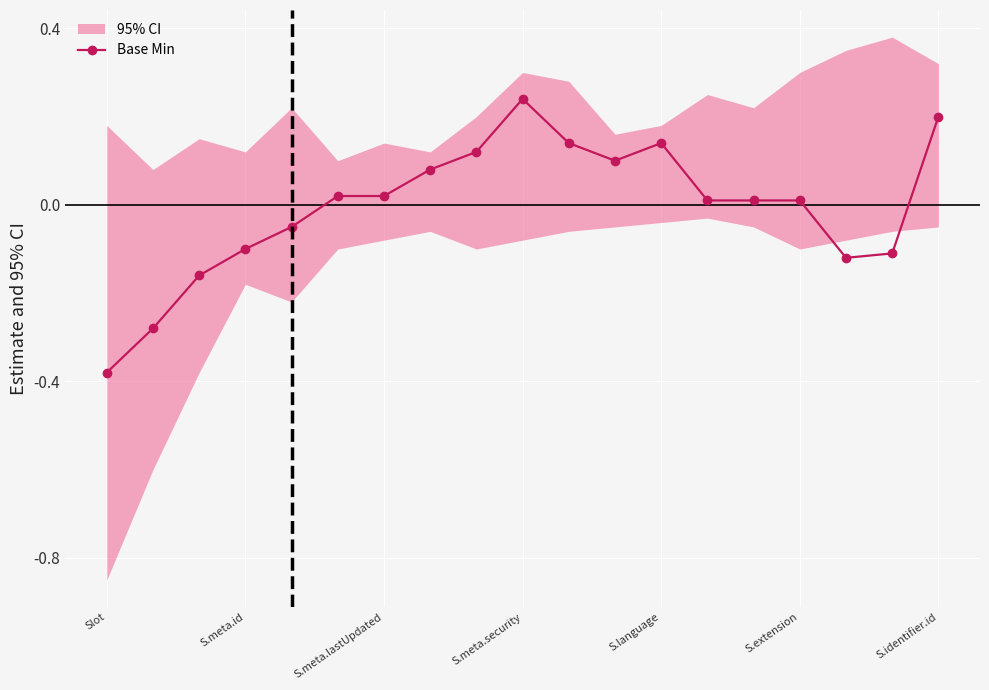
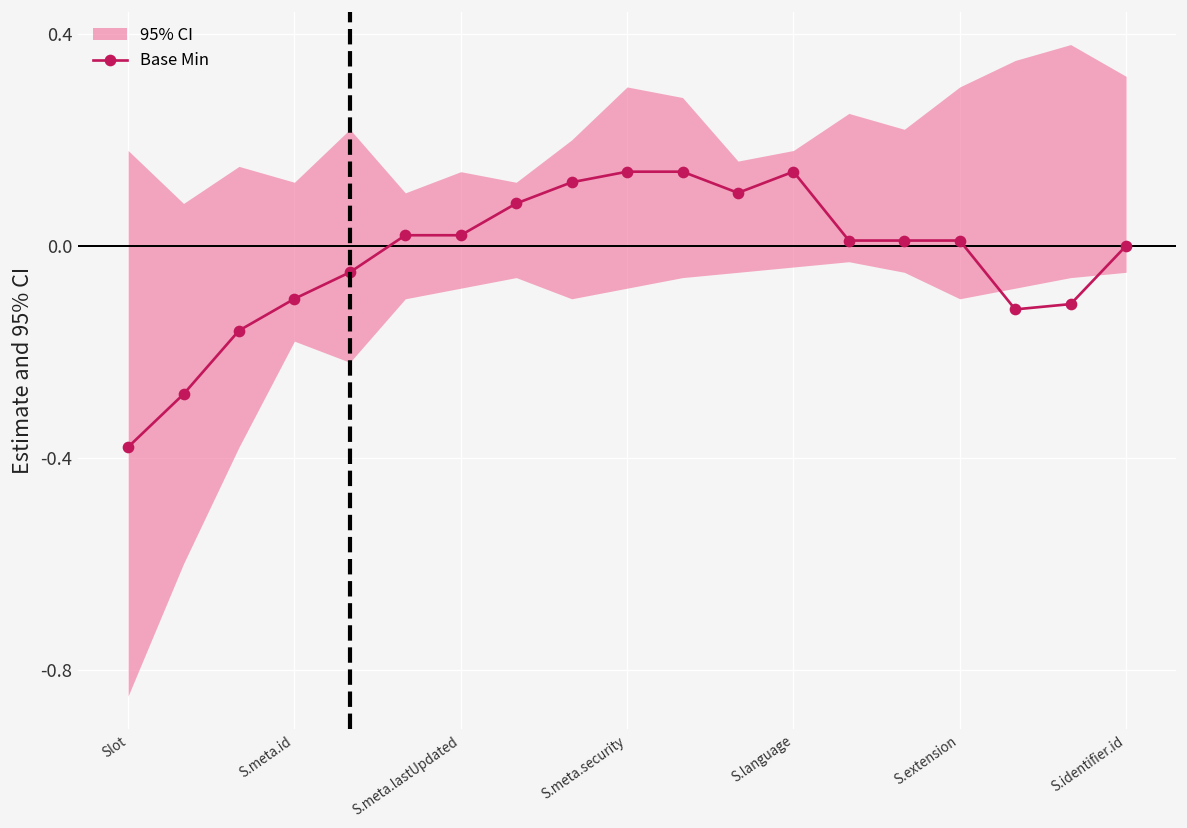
  {
    "Base Min": {
      "Slot": -0.38,
      "S.meta.id": -0.10,
      "S.meta.lastUpdated": 0.02,
-     "S.meta.security": 0.24,
+     "S.meta.security": 0.14,
      "S.language": 0.14,
      "S.extension": 0.01,
-     "S.identifier.id": 0.2
+     "S.identifier.id": 0.0
    }
  }
